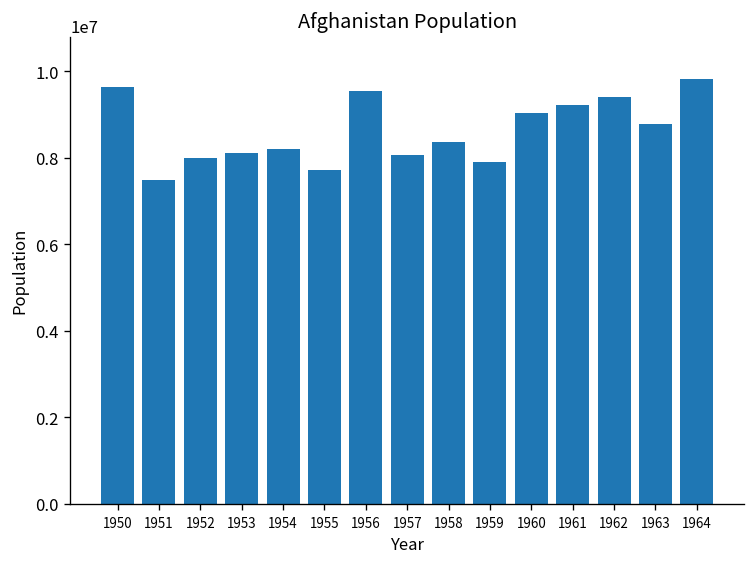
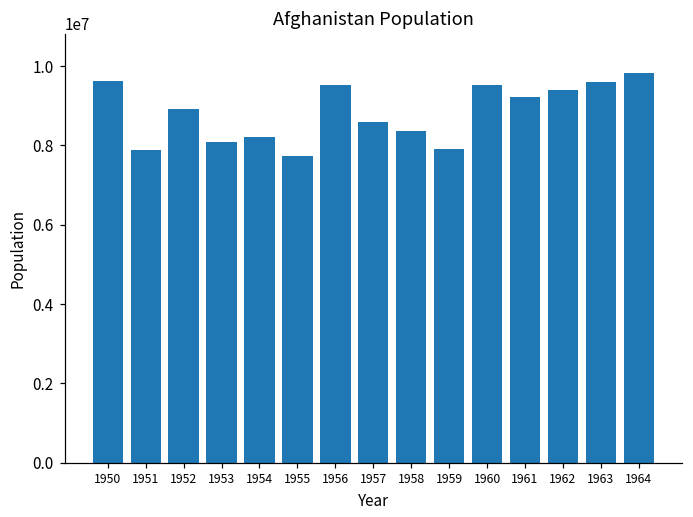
  {
    "1950": 9600000,
-   "1951": 7500000,
-   "1952": 8000000,
+   "1951": 7900000,
+   "1952": 8900000,
    "1953": 8100000,
    "1954": 8200000,
    "1955": 7700000,
    "1956": 9500000,
-   "1957": 8100000,
+   "1957": 8600000,
    "1958": 8400000,
    "1959": 7900000,
-   "1960": 9000000,
+   "1960": 9500000,
    "1961": 9200000,
    "1962": 9400000,
-   "1963": 8800000,
+   "1963": 9600000,
    "1964": 9800000
  }
